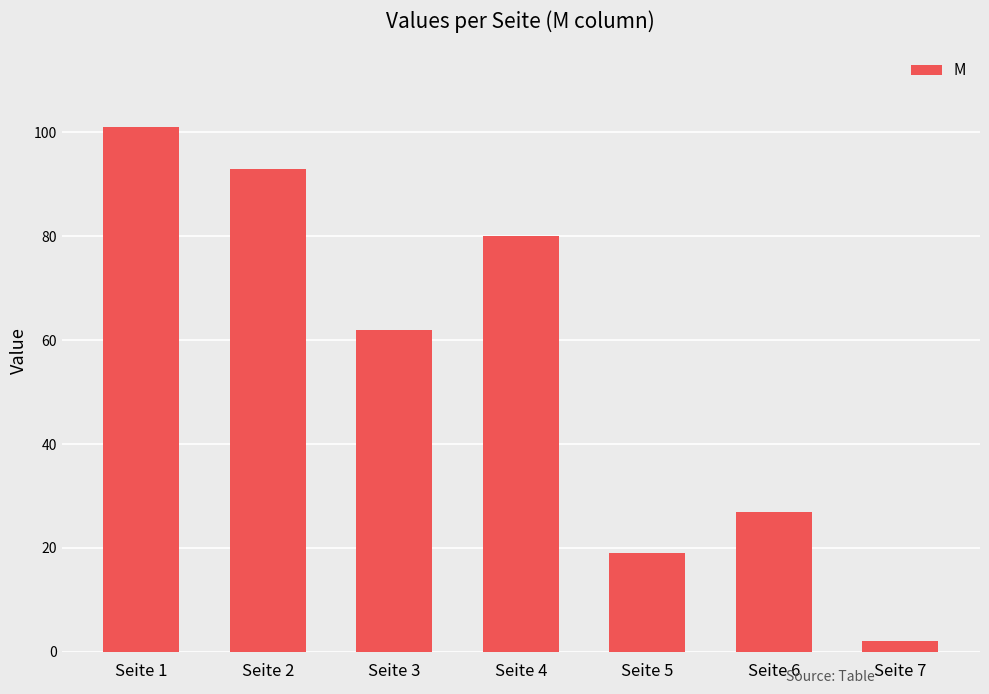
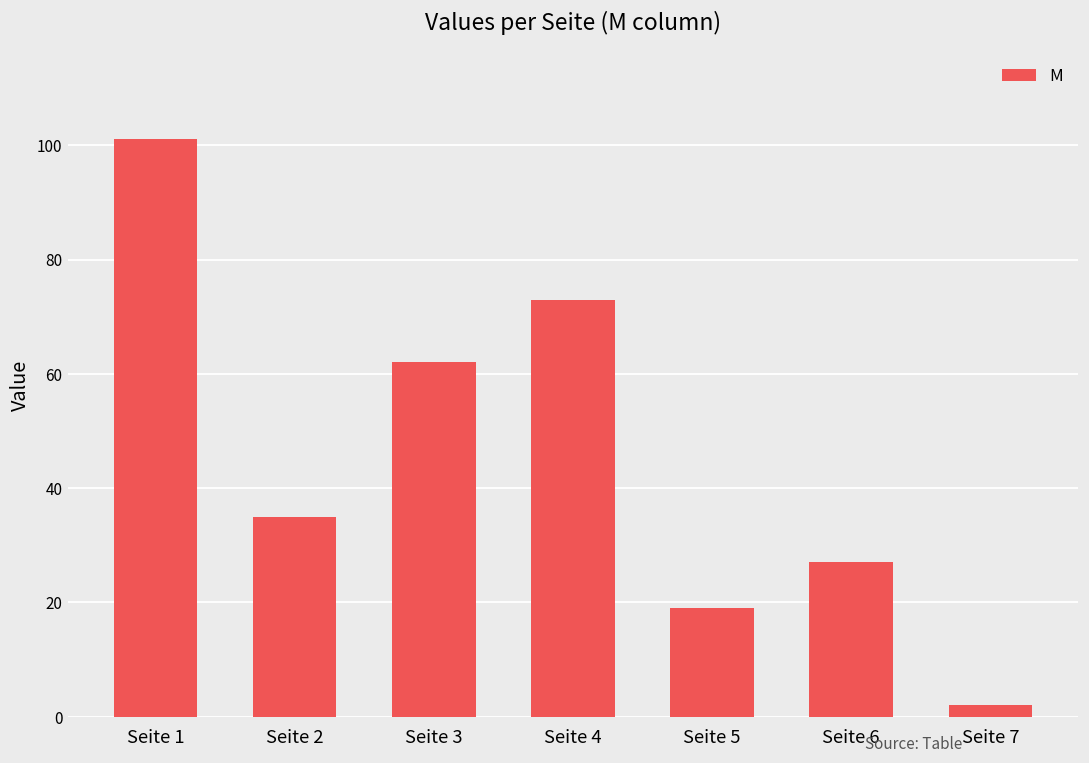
  {
    "Seite 1": 101,
-   "Seite 2": 93,
+   "Seite 2": 35,
    "Seite 3": 62,
-   "Seite 4": 80,
+   "Seite 4": 73,
    "Seite 5": 19,
    "Seite 6": 27,
    "Seite 7": 2
  }
